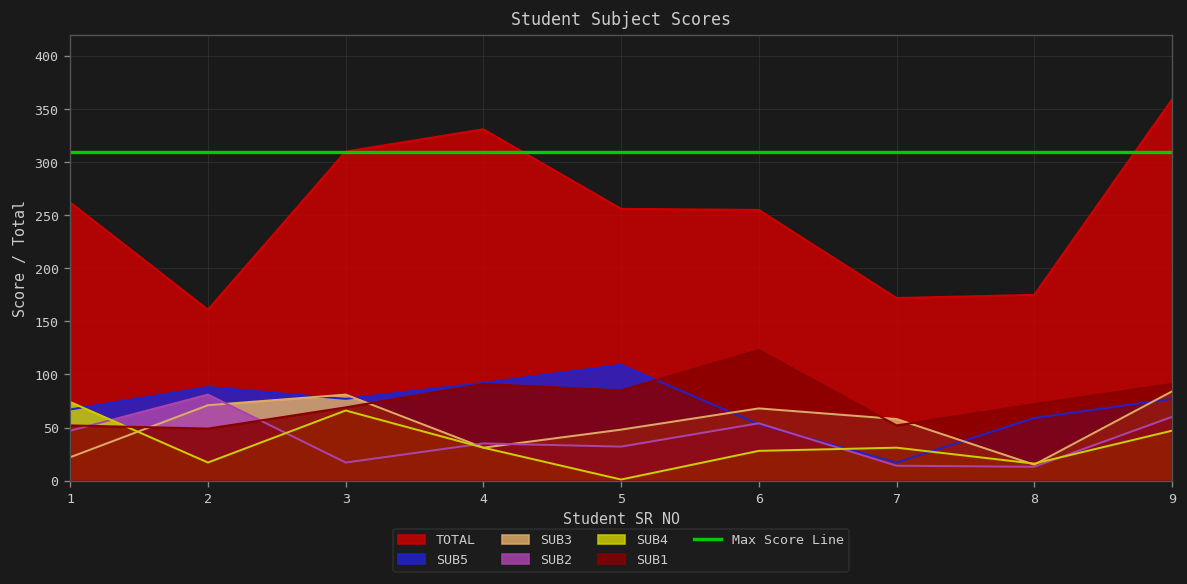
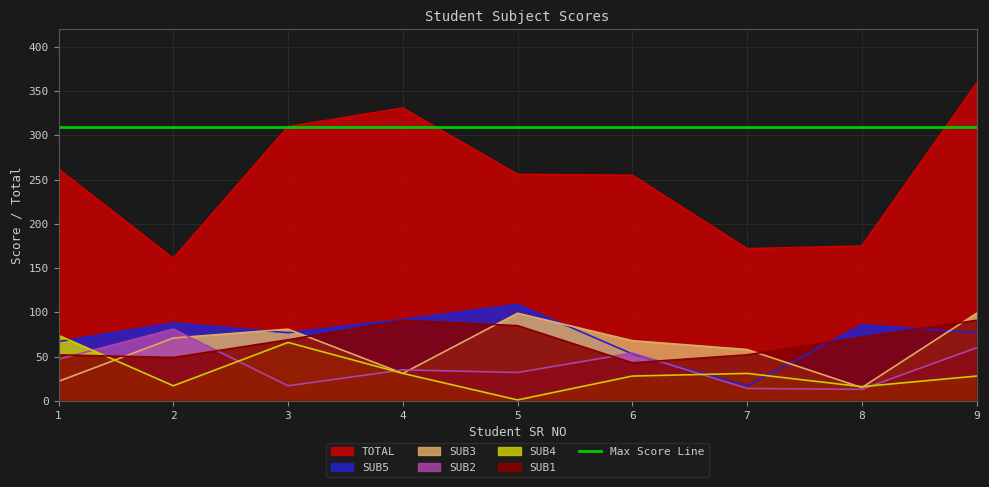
  {
    "TOTAL": {
      "1": 260,
      "2": 160,
      "3": 310,
      "4": 330,
      "5": 260,
      "6": 260,
      "7": 170,
      "8": 180,
      "9": 360
    },
    "SUB5": {
      "1": 70,
      "2": 90,
      "3": 80,
      "5": 110,
      "7": 20,
-     "8": 60,
+     "8": 90,
      "9": 80
    },
    "SUB3": {
      "1": 20,
      "2": 70,
      "3": 80,
-     "5": 50,
+     "5": 100,
      "6": 70,
      "7": 60,
-     "9": 80
+     "9": 100
    },
    "SUB2": {
      "1": 50,
      "2": 80,
      "3": 20,
      "4": 40,
      "5": 30,
      "7": 10,
      "9": 60
    },
    "SUB4": {
      "1": 70,
      "2": 20,
      "3": 70,
      "5": 0,
      "6": 30,
      "7": 30,
-     "9": 50
+     "9": 30
    },
    "SUB1": {
      "1": 50,
      "2": 50,
      "3": 70,
      "5": 90,
-     "6": 120,
+     "6": 40,
      "7": 50,
      "8": 70,
      "9": 90
    }
  }
